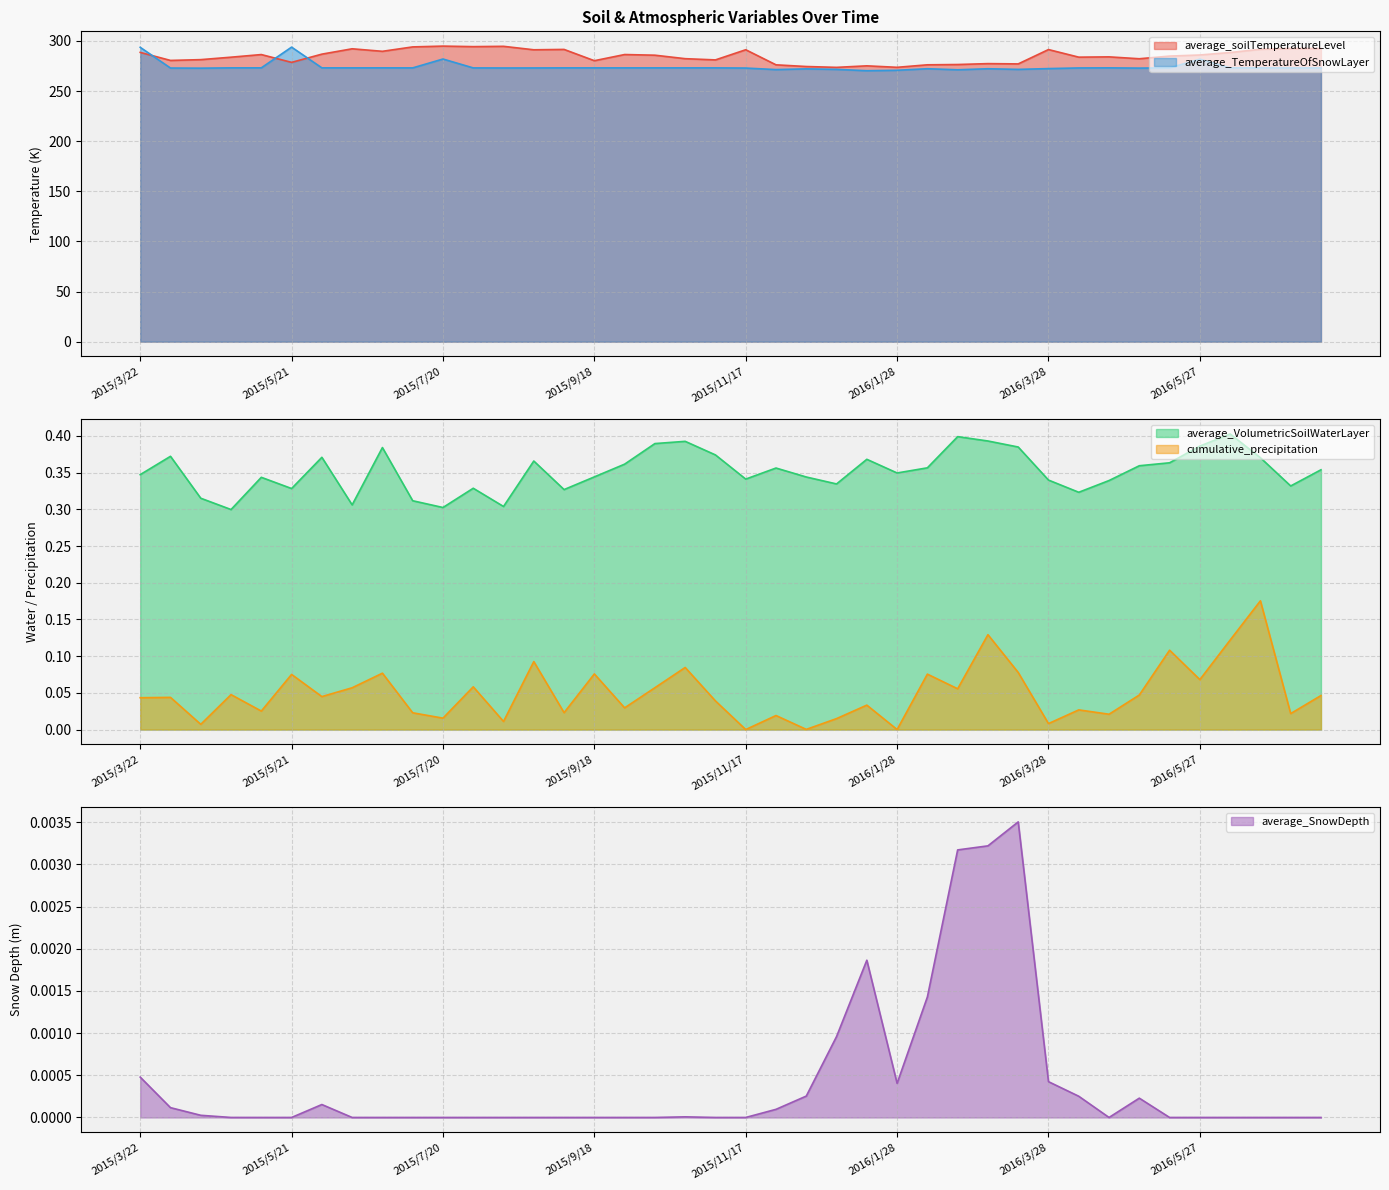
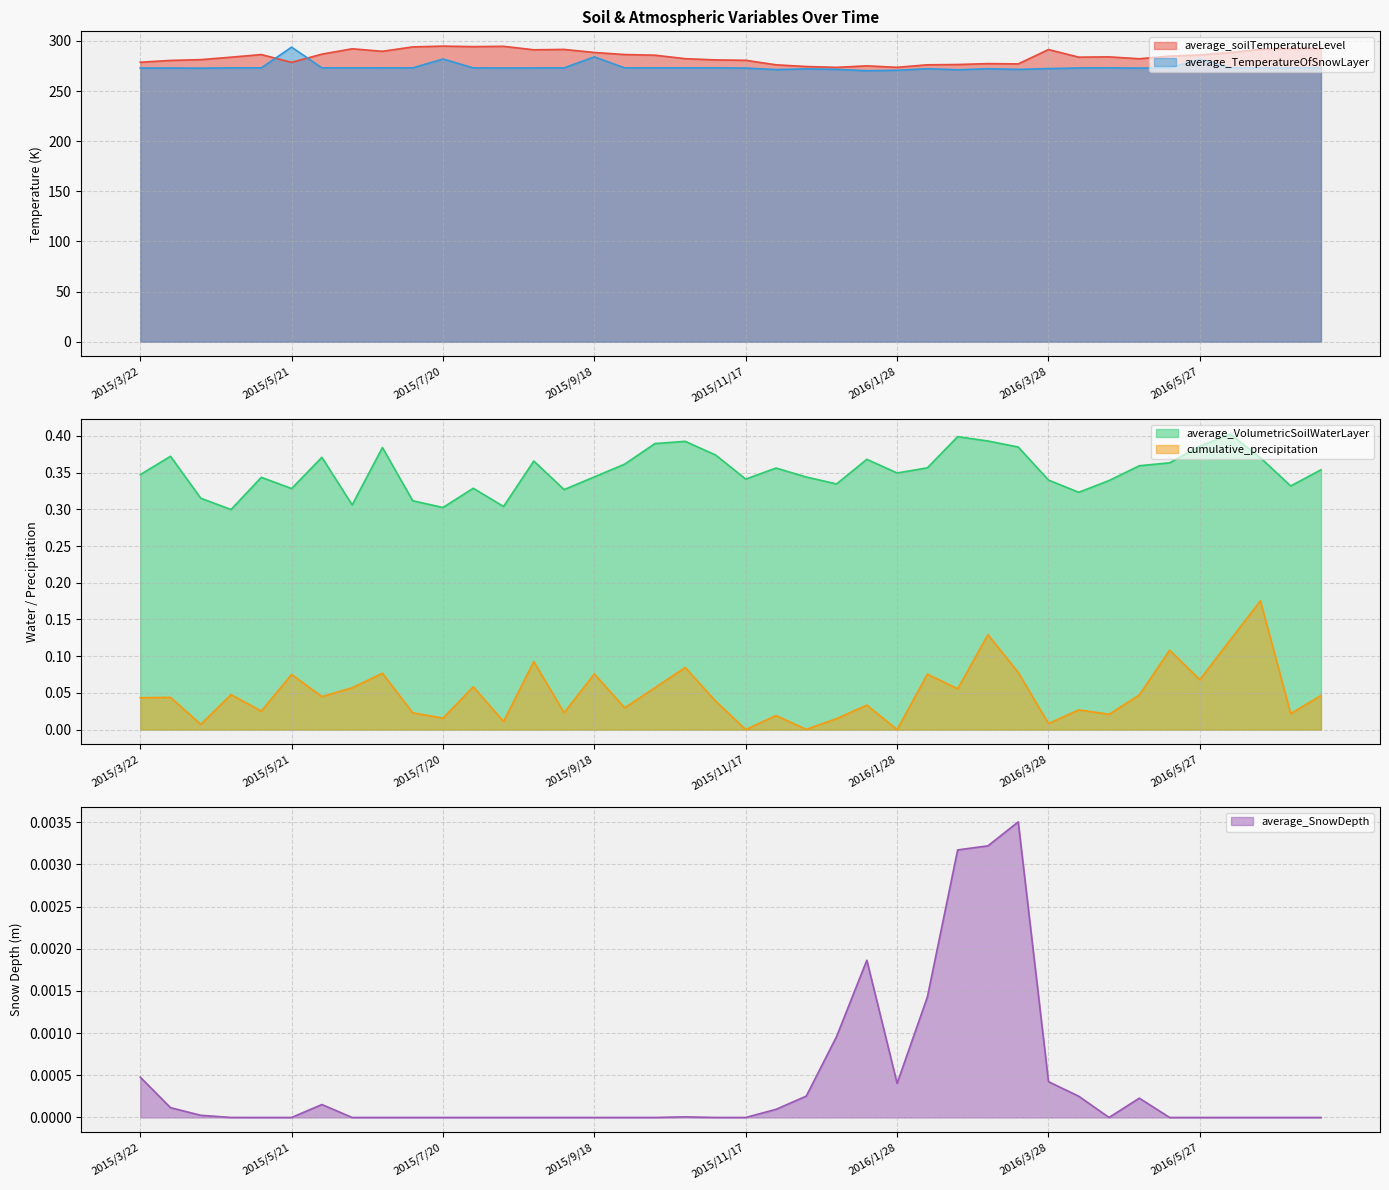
  {
    "Soil & Atmospheric Variables Over Time": {
      "average_soilTemperatureLevel": {
-       "2015/3/22": 289,
+       "2015/3/22": 279,
        "2015/5/21": 279,
        "2015/7/20": 295,
-       "2015/9/18": 280,
-       "2015/11/17": 291,
+       "2015/9/18": 288,
+       "2015/11/17": 281,
        "2016/1/28": 274,
        "2016/3/28": 291
      },
      "average_TemperatureOfSnowLayer": {
-       "2015/3/22": 294,
+       "2015/3/22": 273,
        "2015/5/21": 294,
        "2015/7/20": 282,
-       "2015/9/18": 273,
+       "2015/9/18": 284,
        "2015/11/17": 273,
        "2016/1/28": 271,
        "2016/3/28": 272
      }
    }
  }
